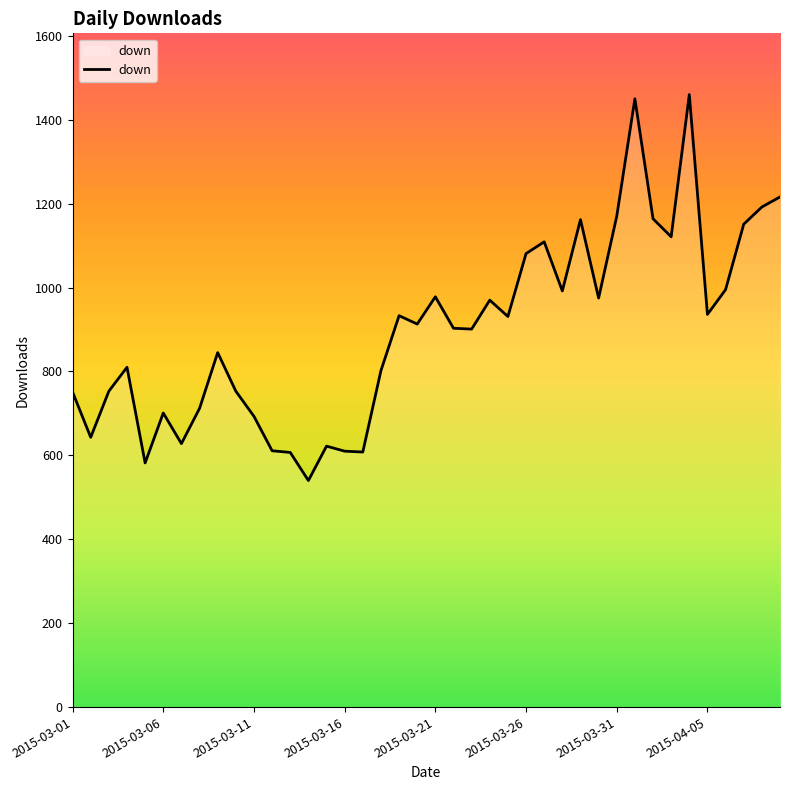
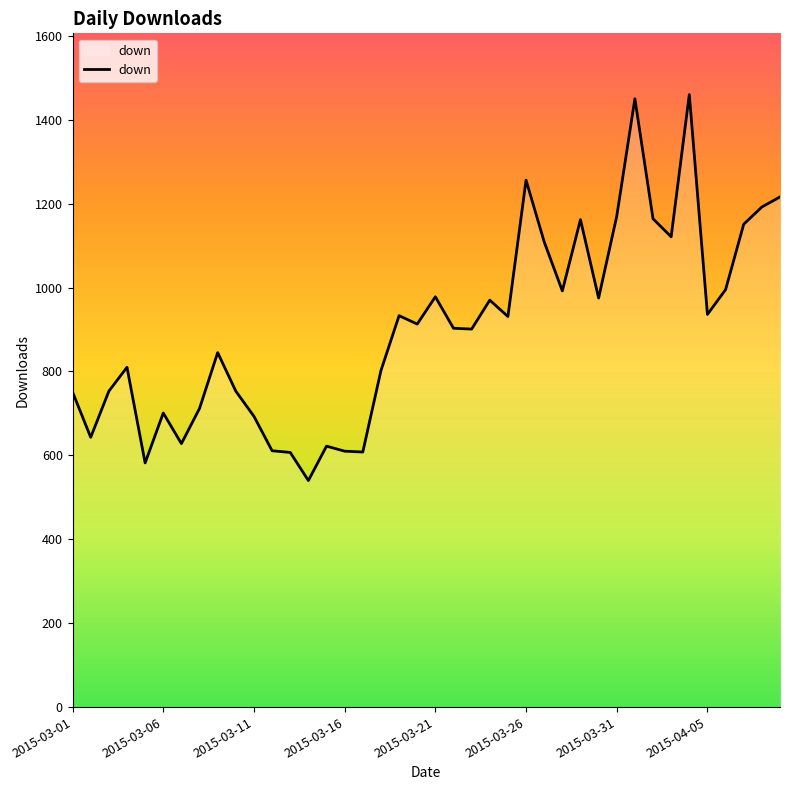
  {
    "2015-03-01": 750,
    "2015-03-06": 700,
    "2015-03-11": 690,
    "2015-03-16": 610,
    "2015-03-21": 980,
-   "2015-03-26": 1080,
+   "2015-03-26": 1260,
    "2015-03-31": 1170,
    "2015-04-05": 940
  }
